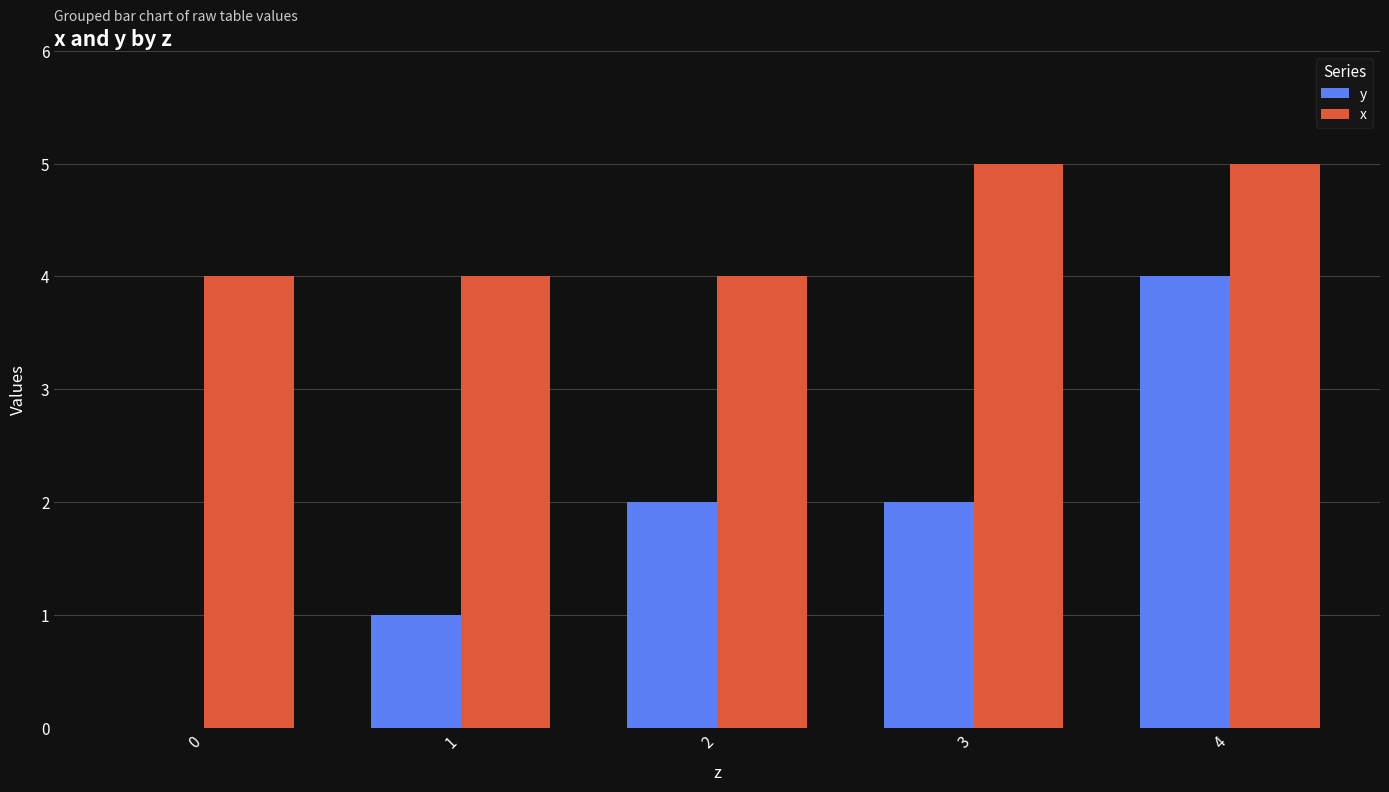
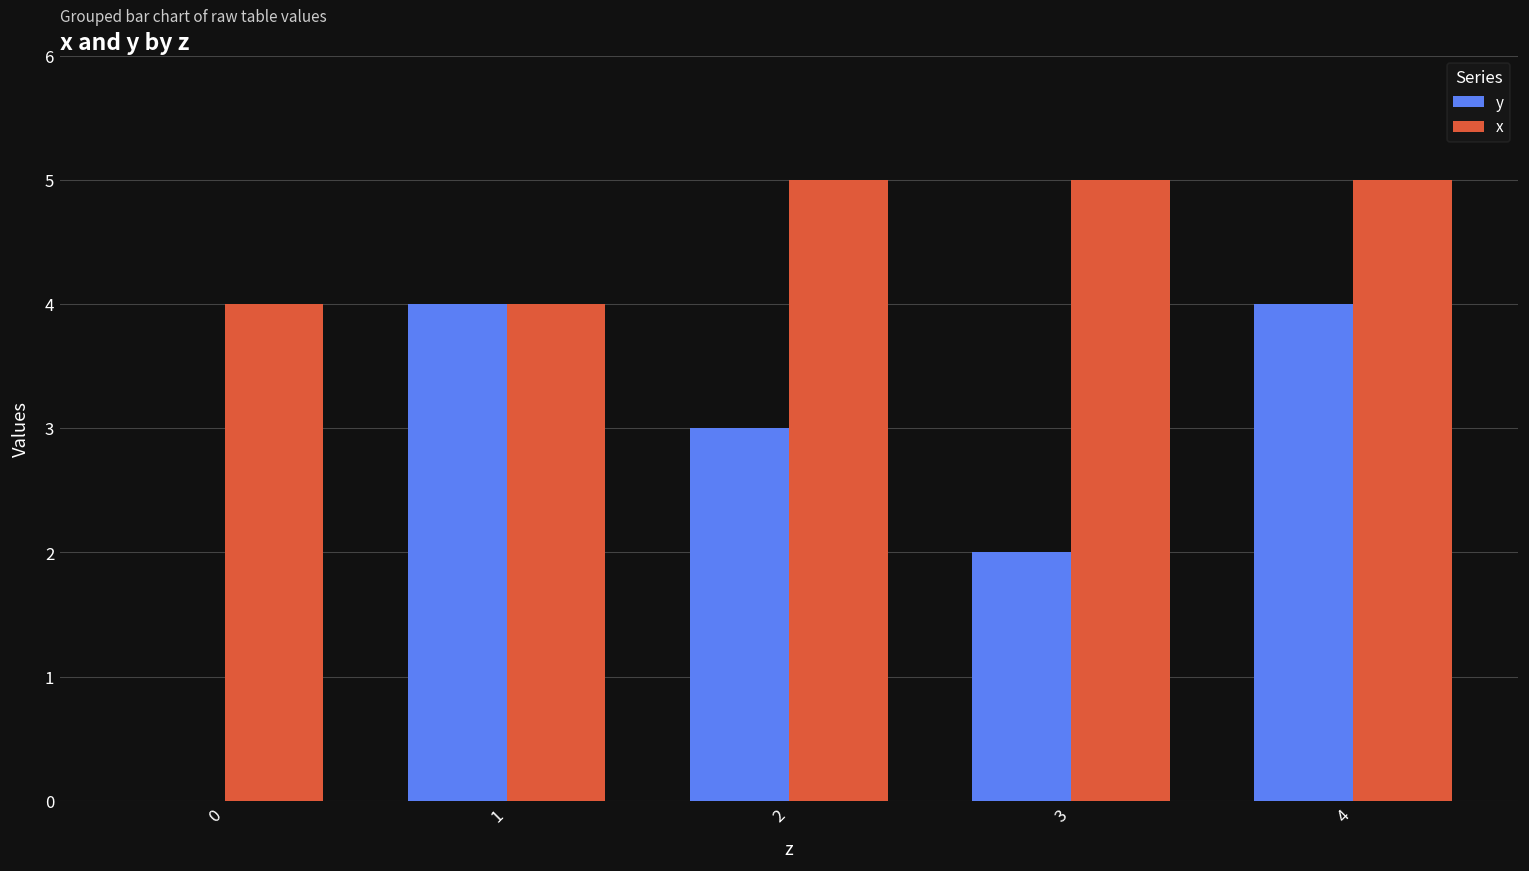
  {
    "y": {
      "0": 0,
-     "1": 1,
-     "2": 2,
+     "1": 4,
+     "2": 3,
      "3": 2,
      "4": 4
    },
    "x": {
      "0": 4,
      "1": 4,
-     "2": 4,
+     "2": 5,
      "3": 5,
      "4": 5
    }
  }
